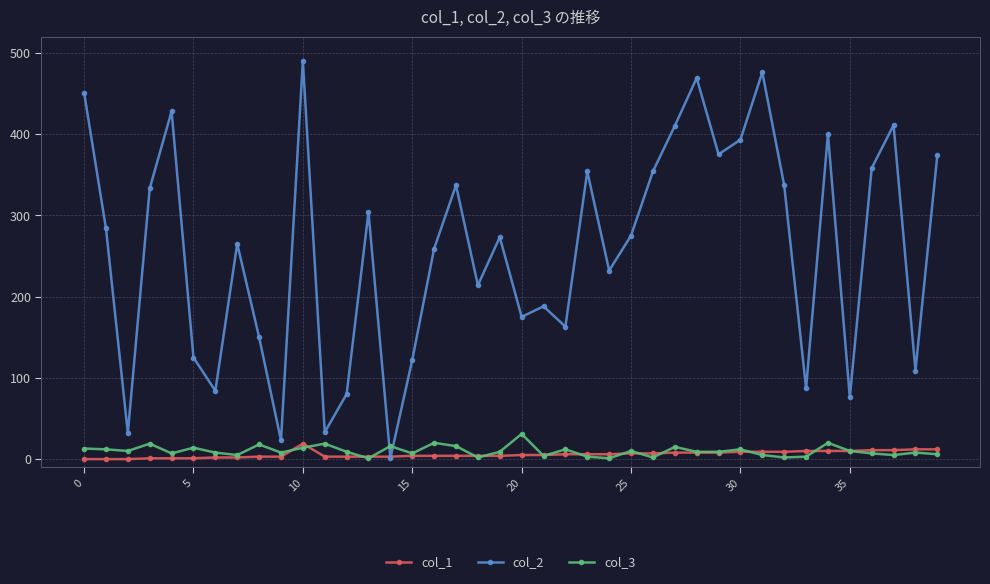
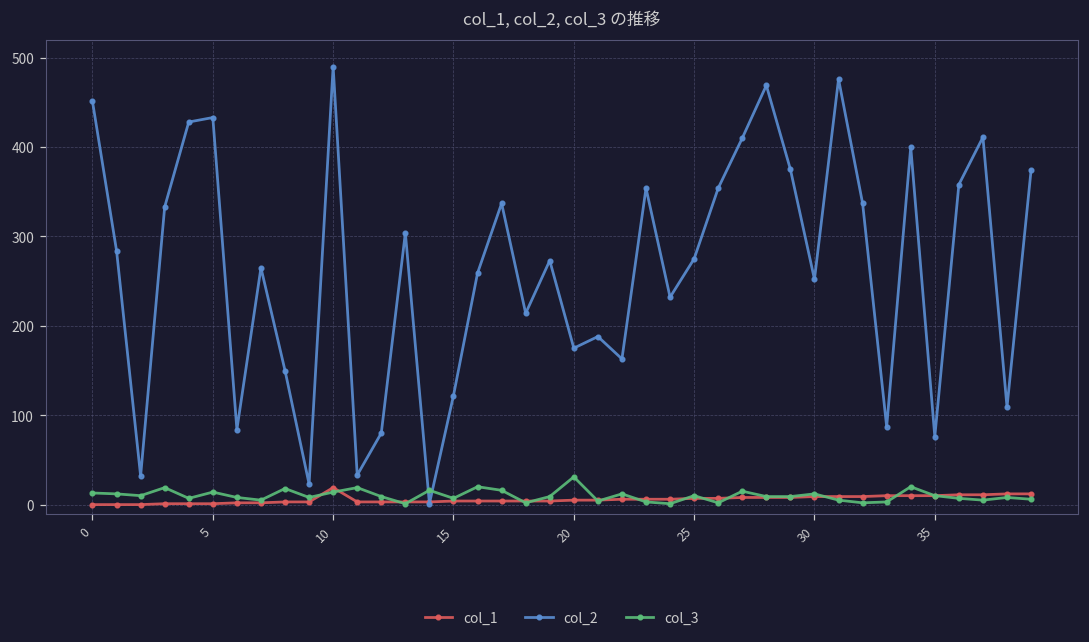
  {
    "col_1": {
      "0": 0,
      "5": 0,
      "10": 20,
      "20": 10
    },
    "col_2": {
      "0": 450,
-     "5": 130,
+     "5": 430,
      "10": 490,
      "15": 120,
      "20": 180,
      "25": 280,
-     "30": 390,
+     "30": 250,
      "35": 80
    },
    "col_3": {
      "0": 10,
      "5": 10,
      "10": 10,
      "20": 30
    }
  }
